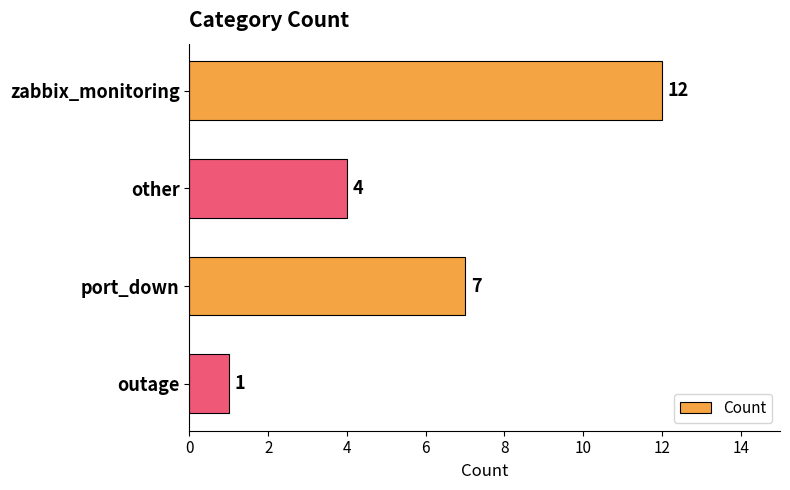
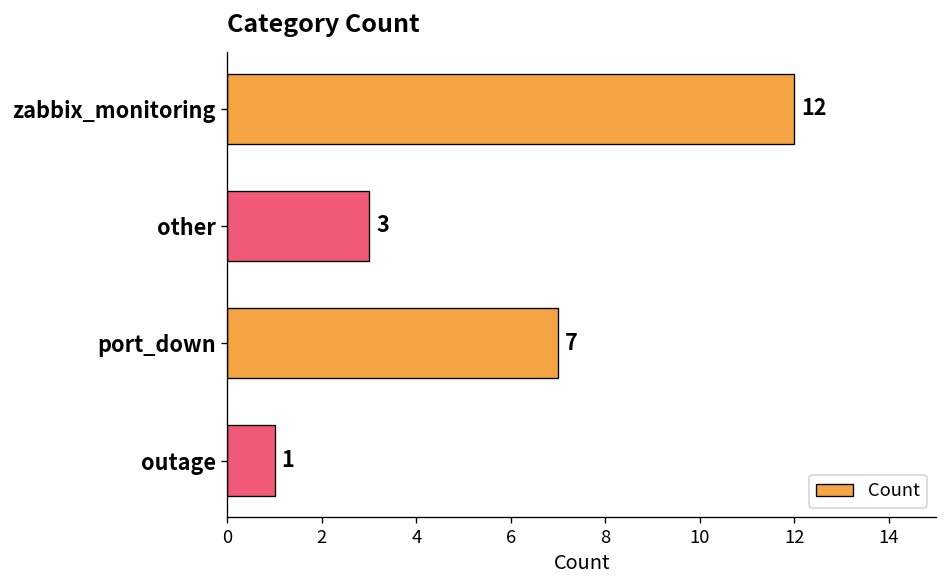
  {
    "zabbix_monitoring": 12,
-   "other": 4,
+   "other": 3,
    "port_down": 7,
    "outage": 1
  }
